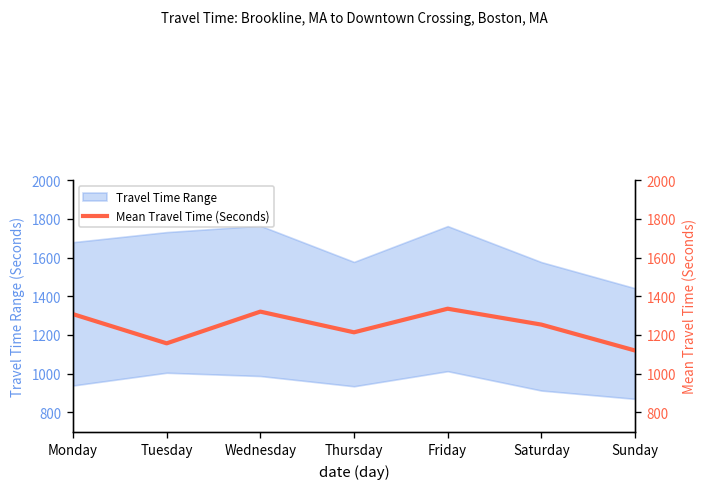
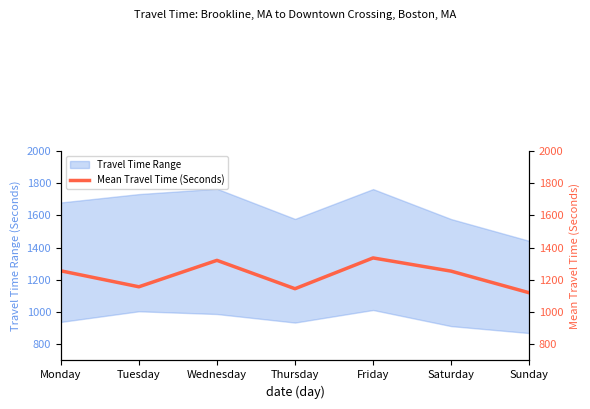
  {
    "Mean Travel Time (Seconds)": {
-     "Monday": 1310,
+     "Monday": 1260,
      "Tuesday": 1160,
      "Wednesday": 1320,
-     "Thursday": 1210,
+     "Thursday": 1150,
      "Friday": 1340,
      "Saturday": 1250,
      "Sunday": 1120
    }
  }
